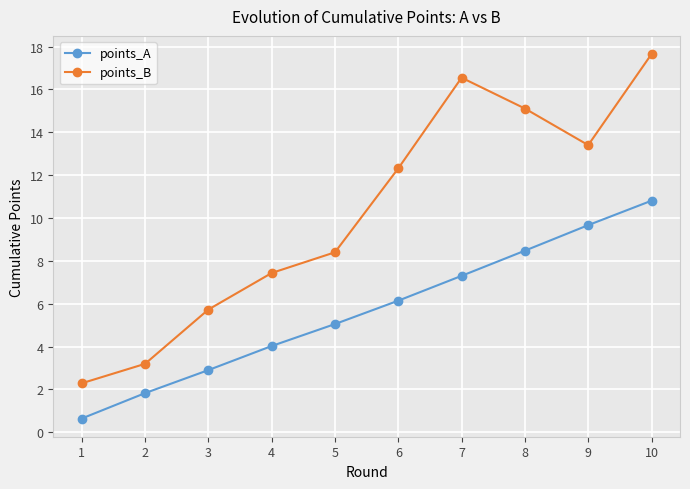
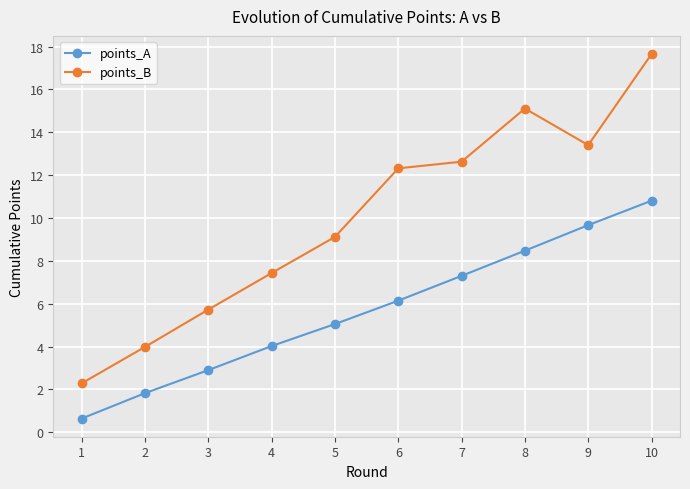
  {
    "points_A": {
      "1": 0.6,
      "2": 1.8,
      "3": 2.9,
      "4": 4.0,
      "5": 5.1,
      "6": 6.1,
      "7": 7.3,
      "8": 8.5,
      "9": 9.7,
      "10": 10.8
    },
    "points_B": {
      "1": 2.3,
-     "2": 3.2,
+     "2": 4.0,
      "3": 5.7,
      "4": 7.4,
-     "5": 8.4,
+     "5": 9.1,
      "6": 12.3,
-     "7": 16.5,
+     "7": 12.6,
      "8": 15.1,
      "9": 13.4,
      "10": 17.6
    }
  }
